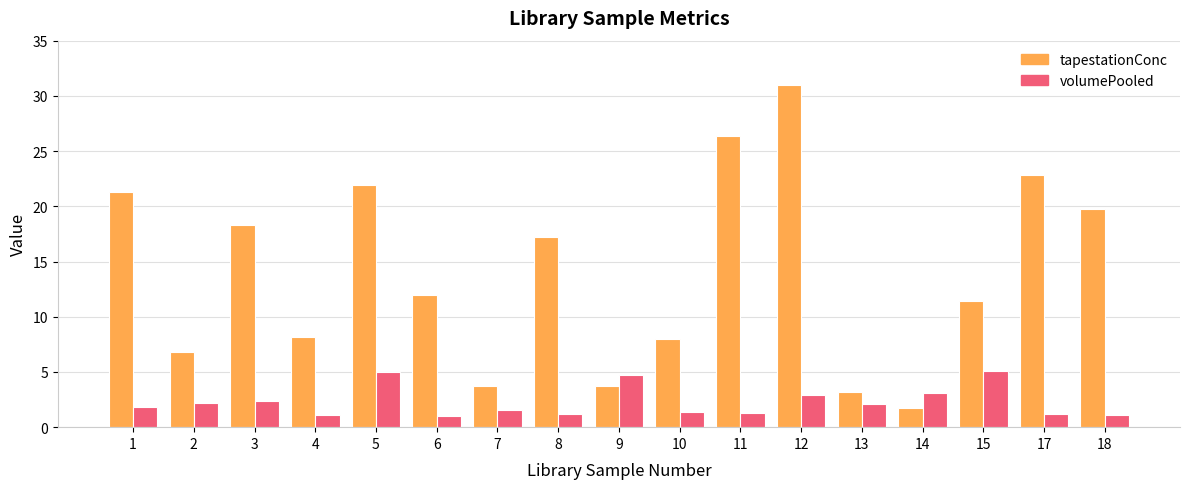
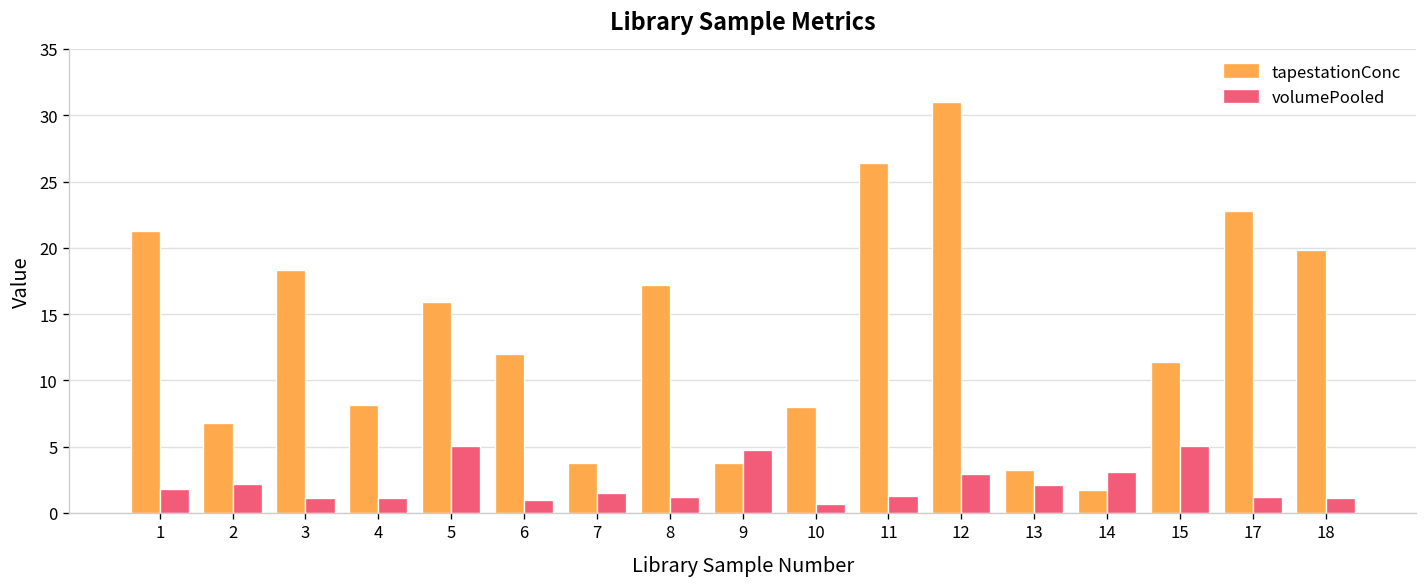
  {
    "tapestationConc": {
      "1": 21.3,
      "2": 6.8,
      "3": 18.3,
      "4": 8.1,
-     "5": 21.9,
+     "5": 15.9,
      "6": 12.0,
      "7": 3.7,
      "8": 17.2,
      "9": 3.8,
      "10": 8.0,
      "11": 26.4,
      "12": 31.0,
      "13": 3.2,
      "14": 1.7,
      "15": 11.4,
      "17": 22.8,
      "18": 19.8
    },
    "volumePooled": {
      "1": 1.8,
      "2": 2.2,
-     "3": 2.4,
+     "3": 1.1,
      "4": 1.1,
      "5": 5.0,
      "6": 1.0,
      "7": 1.5,
      "8": 1.2,
      "9": 4.7,
-     "10": 1.4,
+     "10": 0.6,
      "11": 1.3,
      "12": 2.9,
      "13": 2.1,
      "14": 3.1,
      "15": 5.1,
      "17": 1.2,
      "18": 1.1
    }
  }
